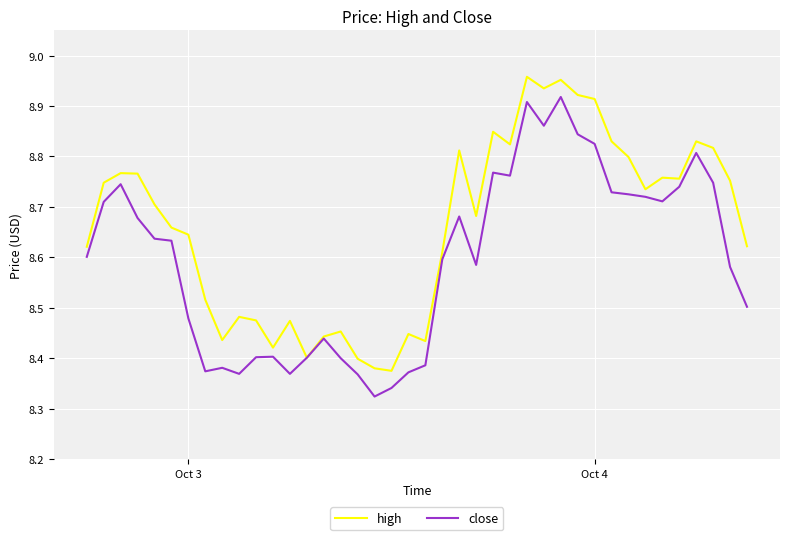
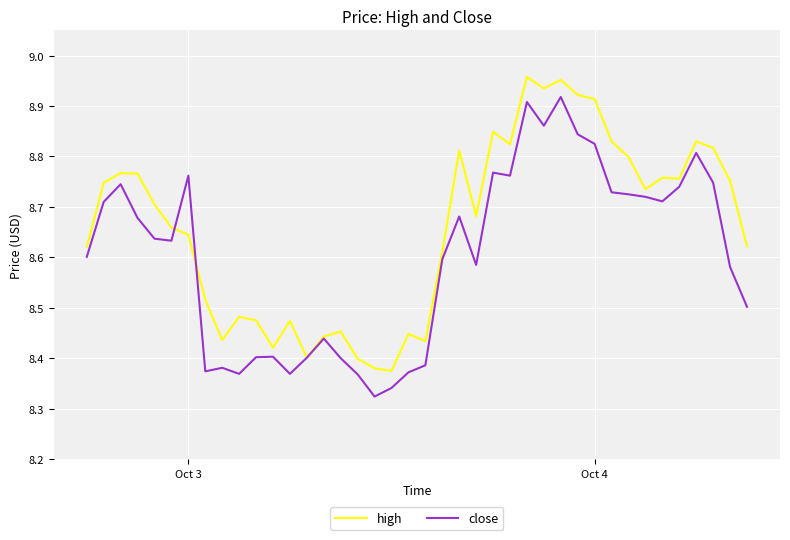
  {
    "high": {
      "Oct 3": 8.65,
      "Oct 4": 8.91
    },
    "close": {
-     "Oct 3": 8.48,
+     "Oct 3": 8.76,
      "Oct 4": 8.83
    }
  }
